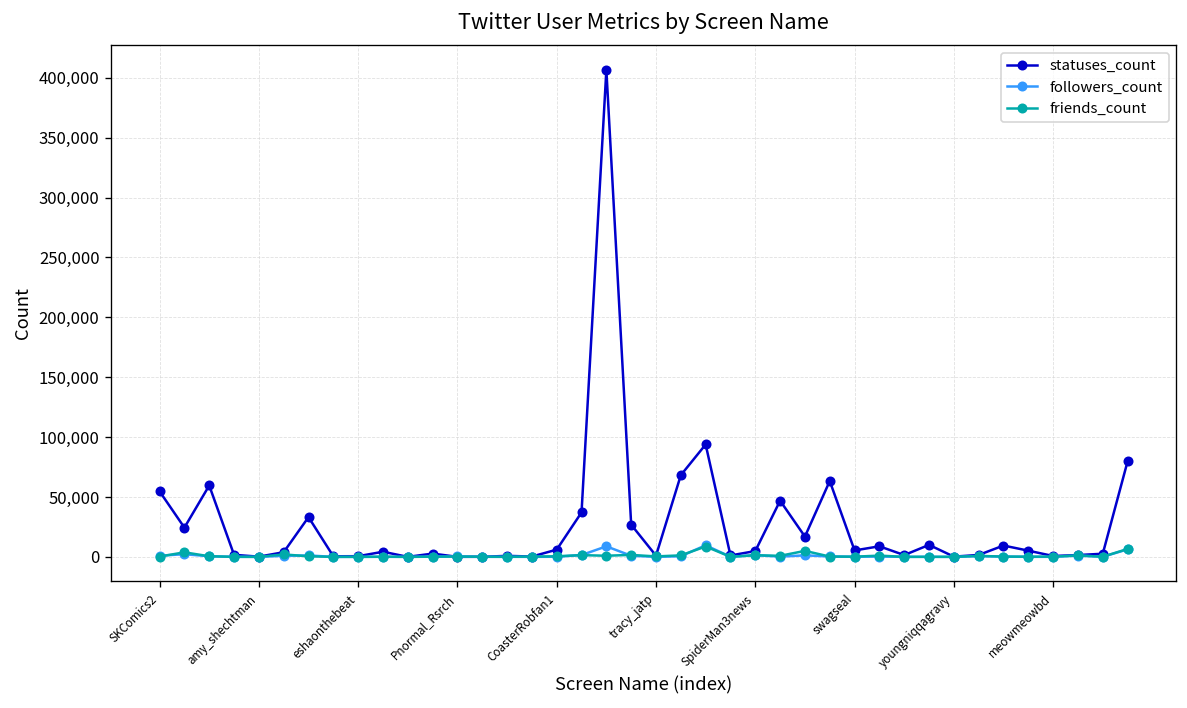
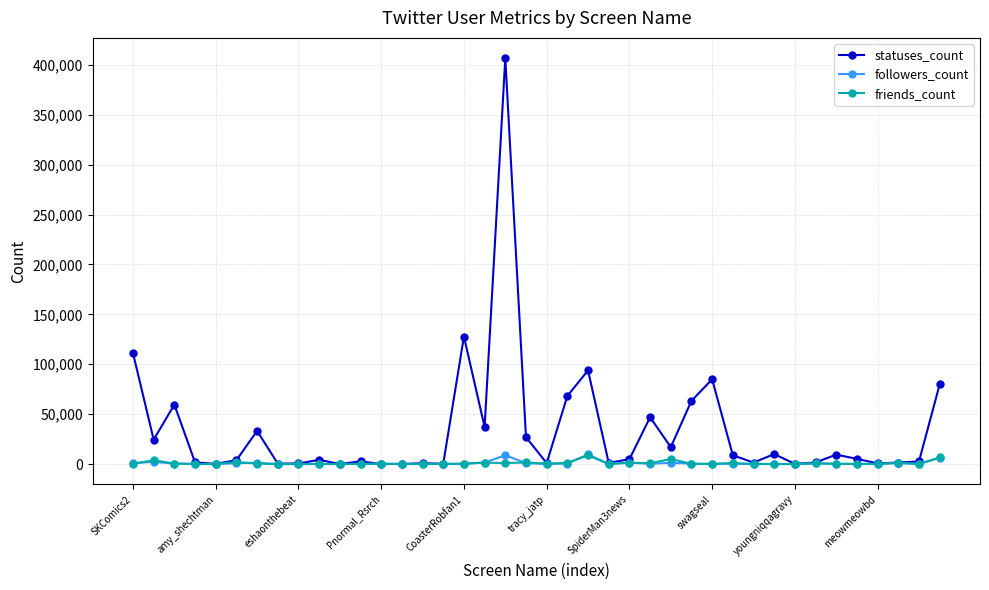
  {
    "statuses_count": {
-     "SKComics2": "50,000",
-     "CoasterRobfan1": "10,000",
+     "SKComics2": "110,000",
+     "CoasterRobfan1": "130,000",
      "SpiderMan3news": "0",
-     "swagseal": "10,000"
+     "swagseal": "80,000"
    }
  }
